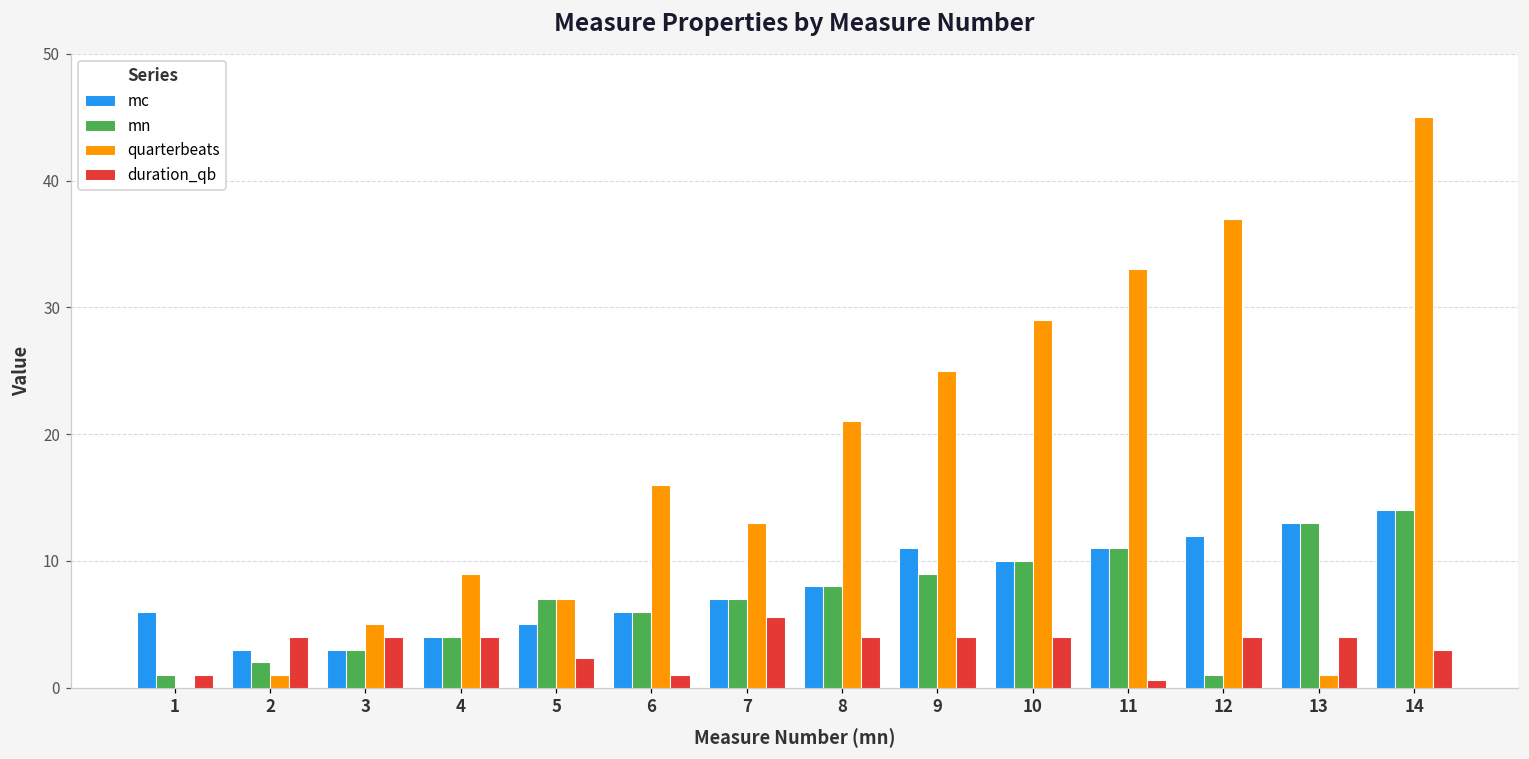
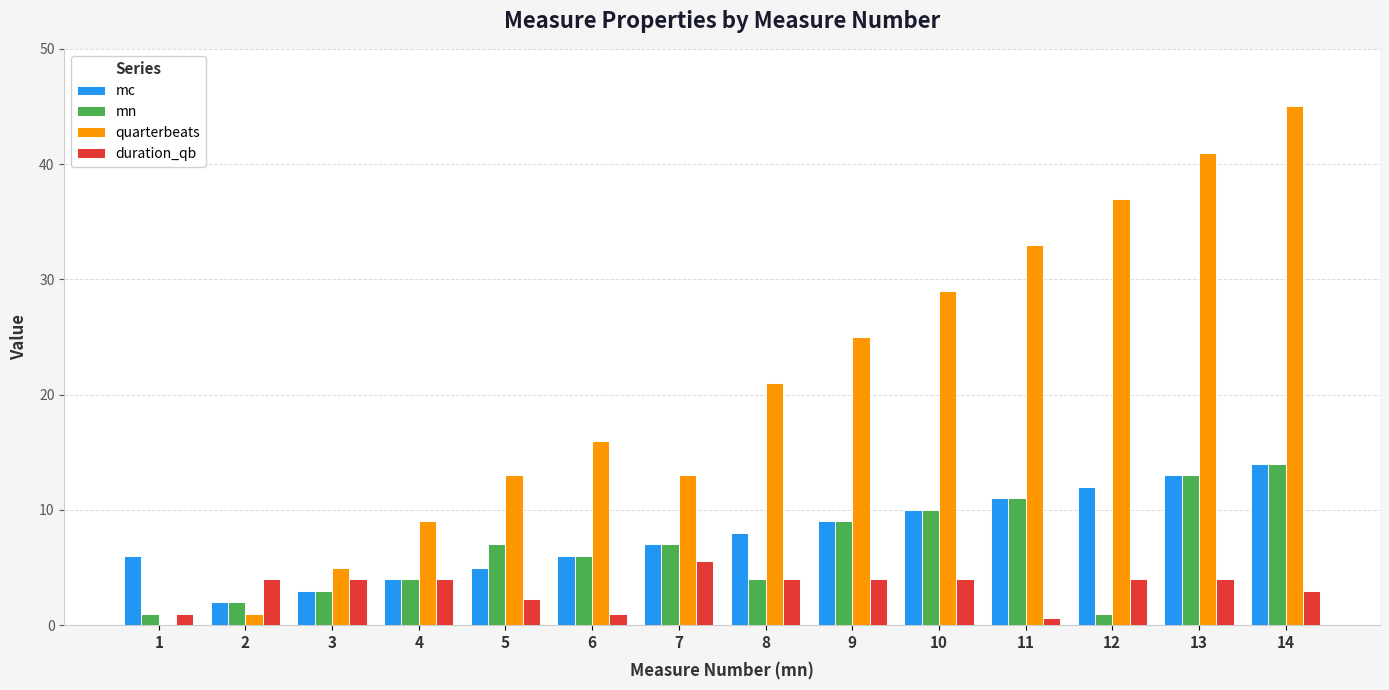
  {
    "mc": {
      "1": 6,
-     "2": 3,
+     "2": 2,
      "3": 3,
      "4": 4,
      "5": 5,
      "6": 6,
      "7": 7,
      "8": 8,
-     "9": 11,
+     "9": 9,
      "10": 10,
      "11": 11,
      "12": 12,
      "13": 13,
      "14": 14
    },
    "mn": {
      "1": 1,
      "2": 2,
      "3": 3,
      "4": 4,
      "5": 7,
      "6": 6,
      "7": 7,
-     "8": 8,
+     "8": 4,
      "9": 9,
      "10": 10,
      "11": 11,
      "12": 1,
      "13": 13,
      "14": 14
    },
    "quarterbeats": {
      "1": 0,
      "2": 1,
      "3": 5,
      "4": 9,
-     "5": 7,
+     "5": 13,
      "6": 16,
      "7": 13,
      "8": 21,
      "9": 25,
      "10": 29,
      "11": 33,
      "12": 37,
-     "13": 1,
+     "13": 41,
      "14": 45
    },
    "duration_qb": {
      "1": 1,
      "2": 4,
      "3": 4,
      "4": 4,
      "5": 2.3,
      "6": 1,
      "7": 5.6,
      "8": 4,
      "9": 4,
      "10": 4,
      "11": 0.6,
      "12": 4,
      "13": 4,
      "14": 3
    }
  }
